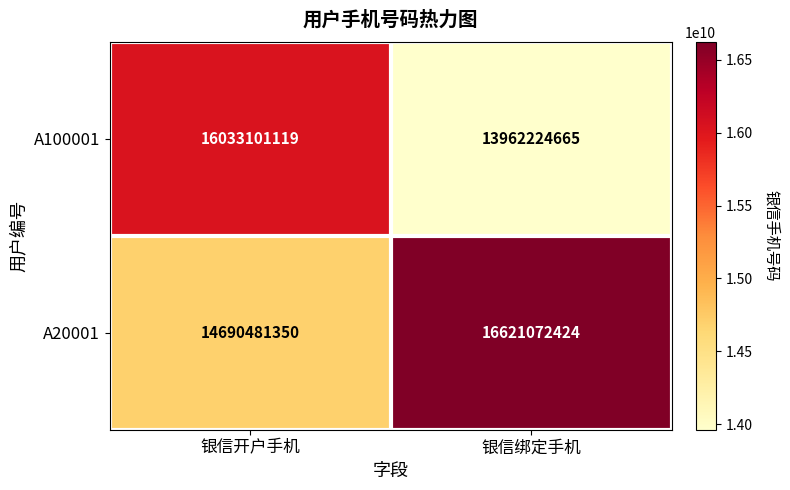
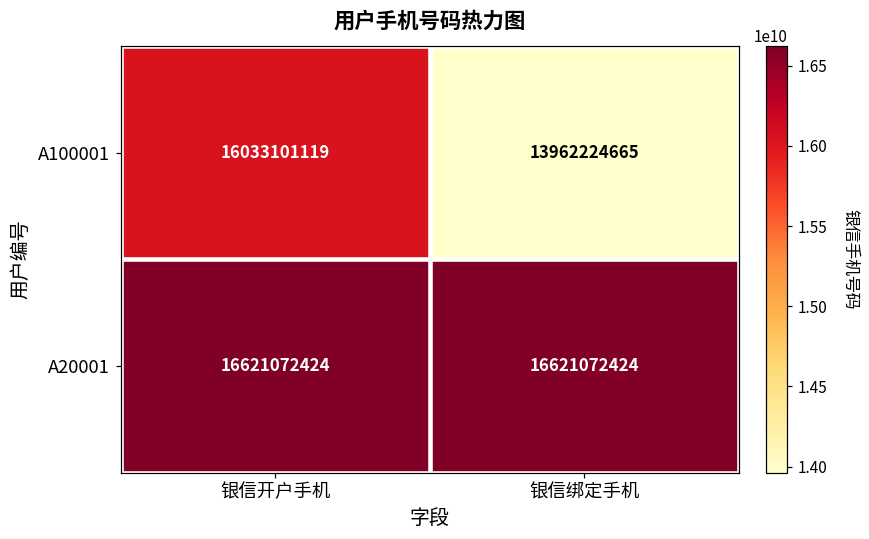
  {
    "A100001": {
      "银信开户手机": 16033101119,
      "银信绑定手机": 13962224665
    },
    "A20001": {
-     "银信开户手机": 14690481350,
+     "银信开户手机": 16621072424,
      "银信绑定手机": 16621072424
    }
  }
